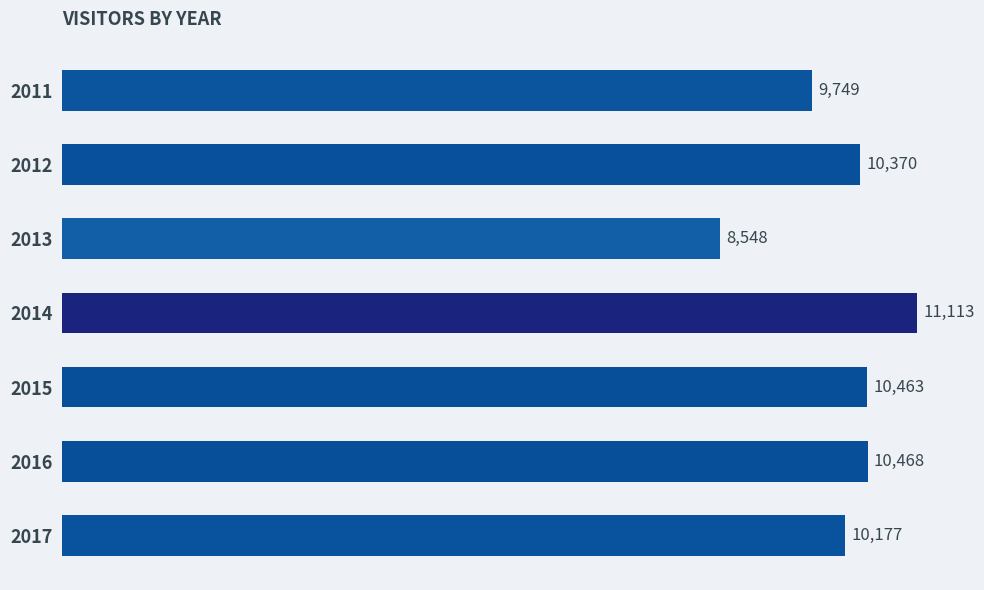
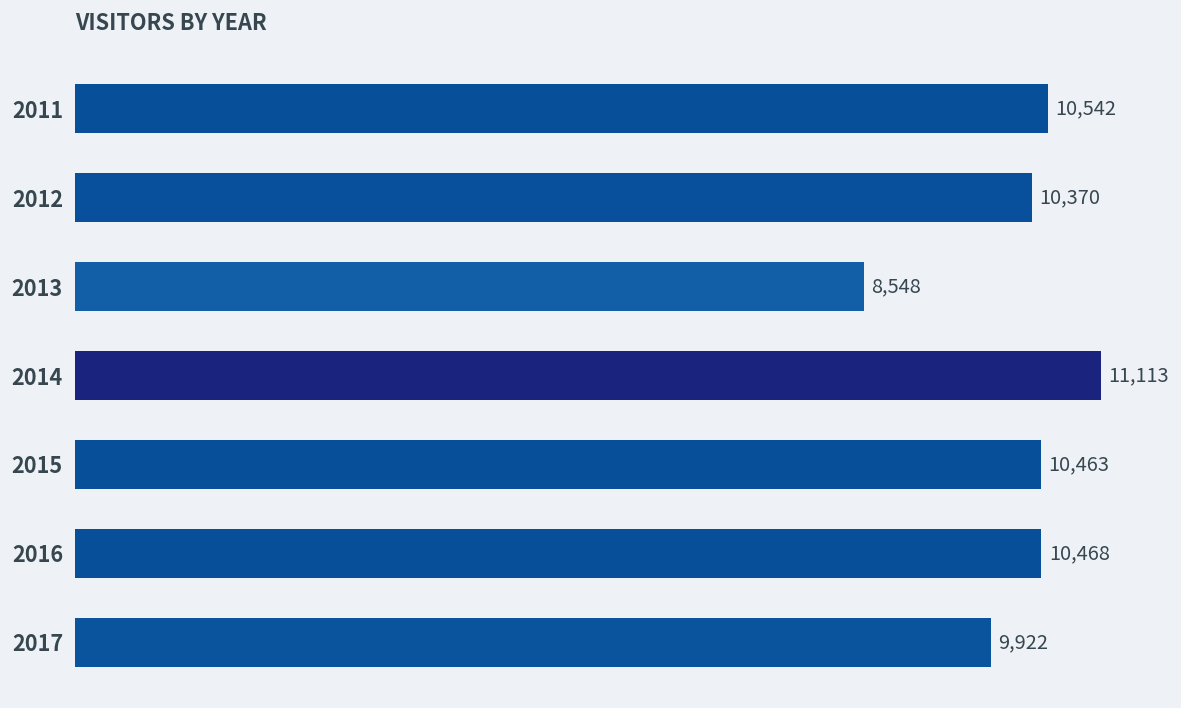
  {
-   "2011": "9,749",
+   "2011": "10,542",
    "2012": "10,370",
    "2013": "8,548",
    "2014": "11,113",
    "2015": "10,463",
    "2016": "10,468",
-   "2017": "10,177"
+   "2017": "9,922"
  }
